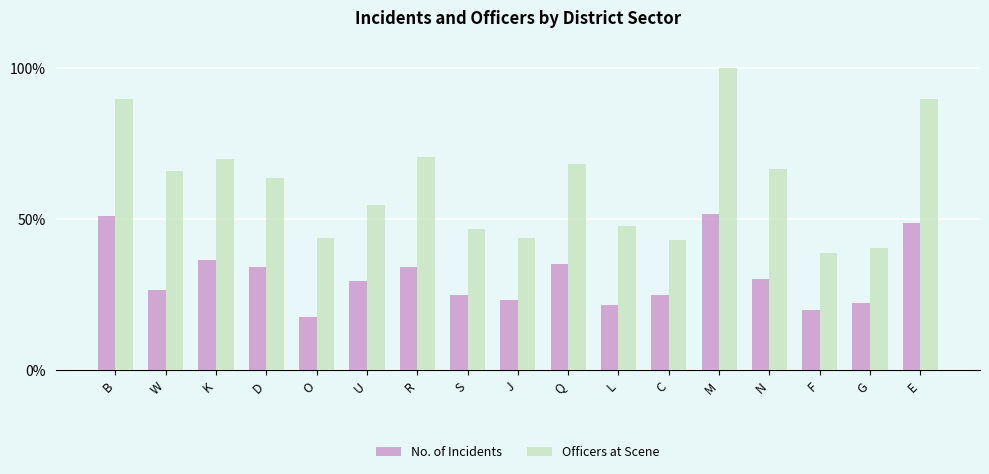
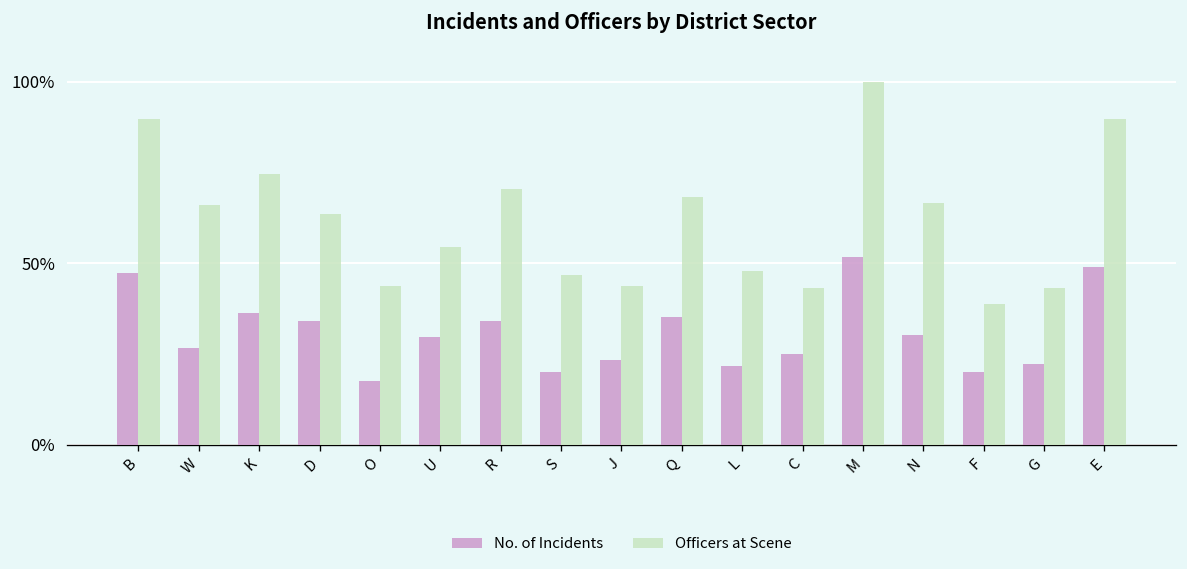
  {
    "No. of Incidents": {
-     "B": "51%",
+     "B": "47%",
      "W": "27%",
      "K": "36%",
      "D": "34%",
      "O": "18%",
      "U": "30%",
      "R": "34%",
-     "S": "25%",
+     "S": "20%",
      "J": "23%",
      "Q": "35%",
      "L": "22%",
      "C": "25%",
      "M": "52%",
      "N": "30%",
      "F": "20%",
      "G": "22%",
      "E": "49%"
    },
    "Officers at Scene": {
      "B": "90%",
      "W": "66%",
-     "K": "70%",
+     "K": "74%",
      "D": "64%",
      "O": "44%",
      "U": "55%",
      "R": "70%",
      "S": "47%",
      "J": "44%",
      "Q": "68%",
      "L": "48%",
      "C": "43%",
      "M": "100%",
      "N": "66%",
      "F": "39%",
-     "G": "40%",
+     "G": "43%",
      "E": "90%"
    }
  }
